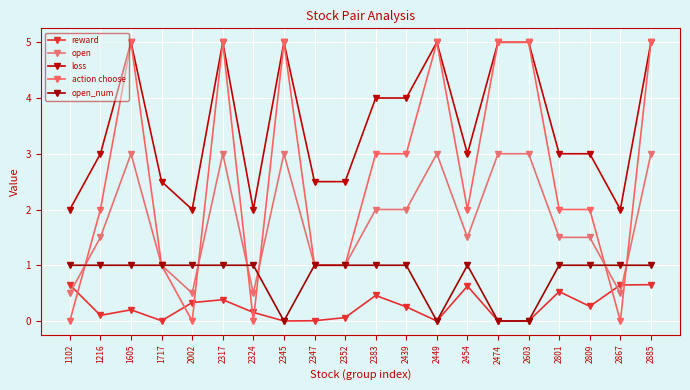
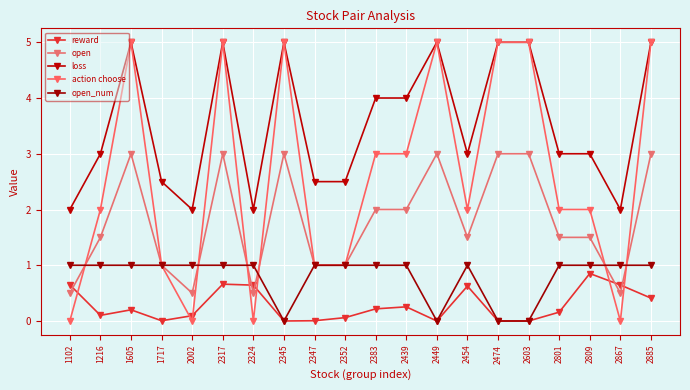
  {
    "reward": {
      "1102": 0.6,
      "1216": 0.1,
      "1605": 0.2,
      "1717": 0.0,
-     "2002": 0.3,
-     "2317": 0.4,
-     "2324": 0.2,
+     "2002": 0.1,
+     "2317": 0.7,
+     "2324": 0.6,
      "2347": 0.0,
      "2352": 0.1,
-     "2383": 0.5,
+     "2383": 0.2,
      "2439": 0.3,
      "2454": 0.6,
-     "2801": 0.5,
-     "2809": 0.3,
+     "2801": 0.2,
+     "2809": 0.9,
      "2867": 0.6,
-     "2885": 0.7
+     "2885": 0.4
    }
  }
